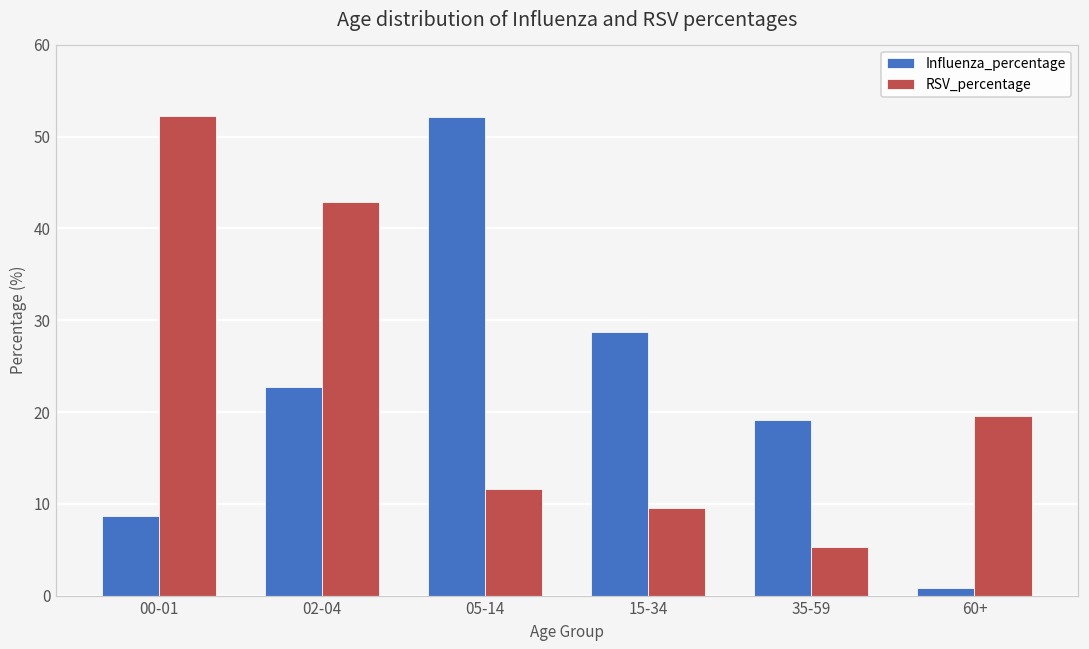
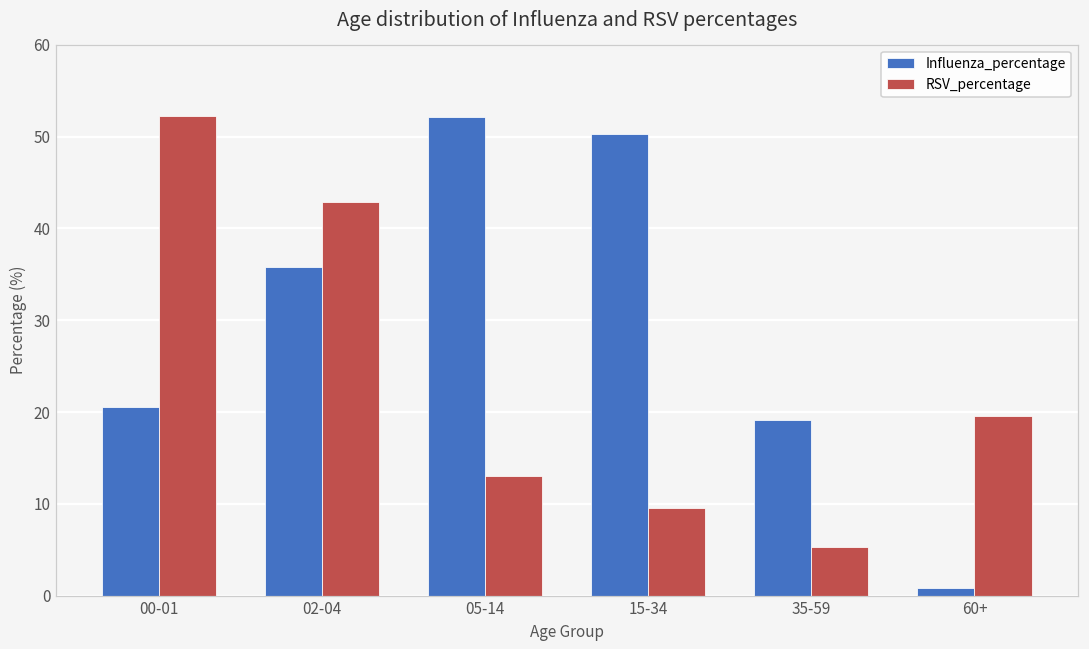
  {
    "Influenza_percentage": {
-     "00-01": 9,
-     "02-04": 23,
+     "00-01": 21,
+     "02-04": 36,
      "05-14": 52,
-     "15-34": 29,
+     "15-34": 50,
      "35-59": 19,
      "60+": 1
    },
    "RSV_percentage": {
      "00-01": 52,
      "02-04": 43,
-     "05-14": 12,
+     "05-14": 13,
      "15-34": 10,
      "35-59": 5,
      "60+": 20
    }
  }
